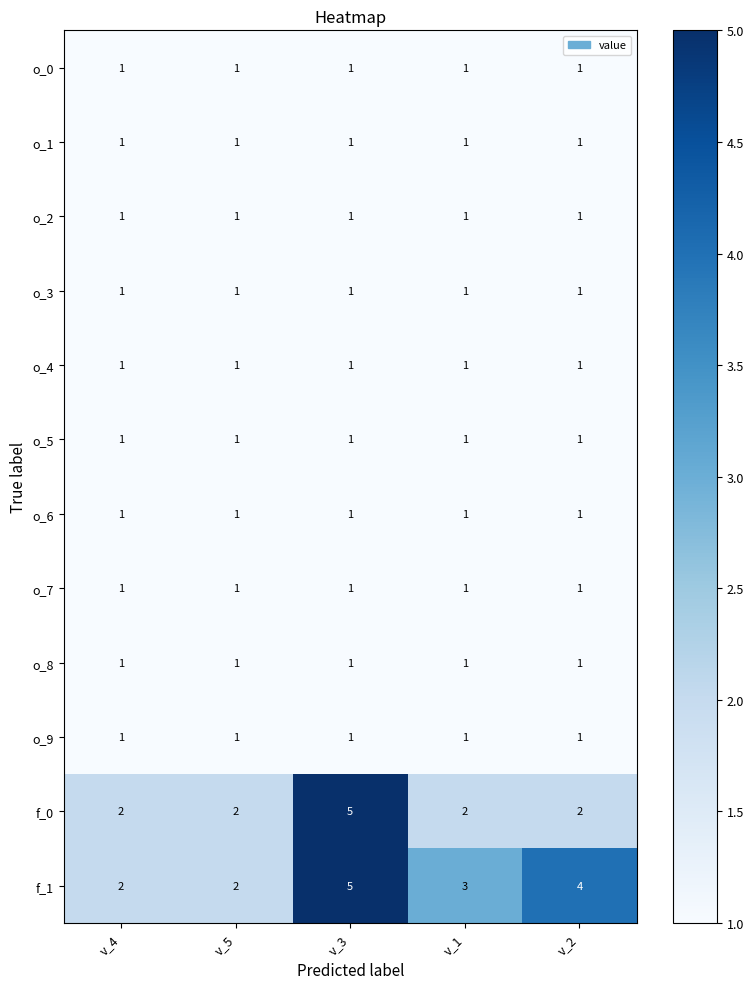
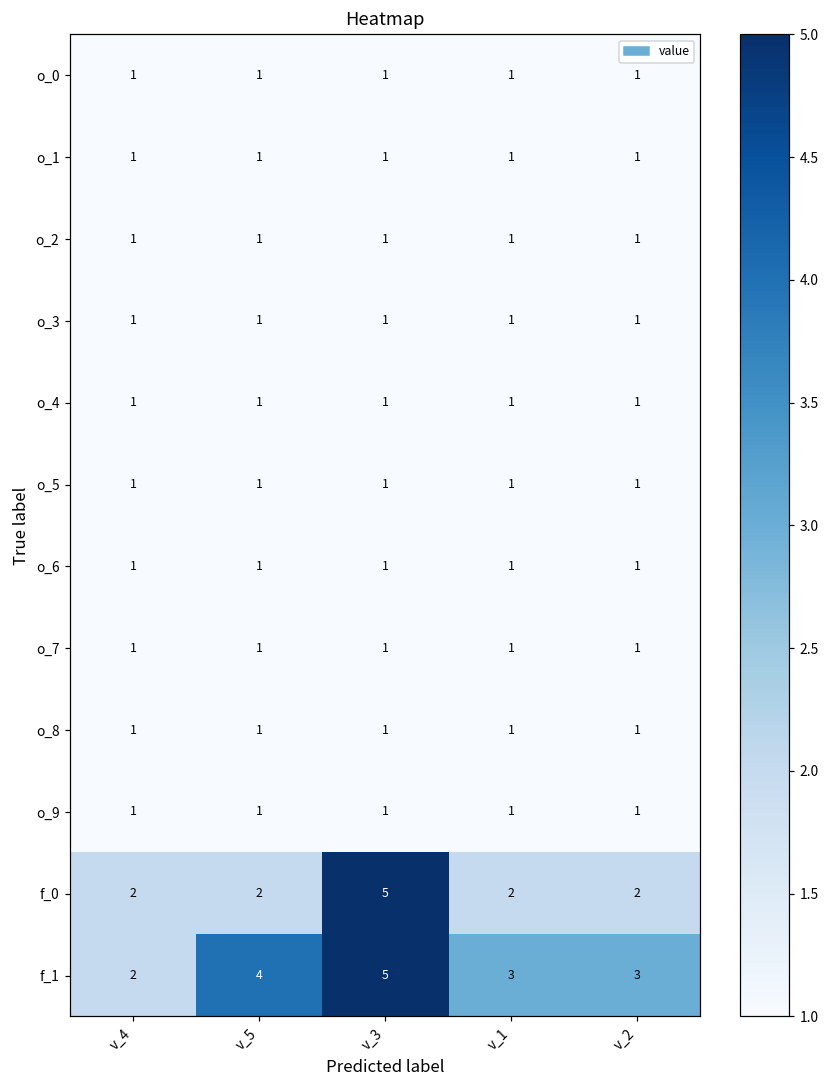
  {
    "o_0": {
      "v_4": 1,
      "v_5": 1,
      "v_3": 1,
      "v_1": 1,
      "v_2": 1
    },
    "o_1": {
      "v_4": 1,
      "v_5": 1,
      "v_3": 1,
      "v_1": 1,
      "v_2": 1
    },
    "o_2": {
      "v_4": 1,
      "v_5": 1,
      "v_3": 1,
      "v_1": 1,
      "v_2": 1
    },
    "o_3": {
      "v_4": 1,
      "v_5": 1,
      "v_3": 1,
      "v_1": 1,
      "v_2": 1
    },
    "o_4": {
      "v_4": 1,
      "v_5": 1,
      "v_3": 1,
      "v_1": 1,
      "v_2": 1
    },
    "o_5": {
      "v_4": 1,
      "v_5": 1,
      "v_3": 1,
      "v_1": 1,
      "v_2": 1
    },
    "o_6": {
      "v_4": 1,
      "v_5": 1,
      "v_3": 1,
      "v_1": 1,
      "v_2": 1
    },
    "o_7": {
      "v_4": 1,
      "v_5": 1,
      "v_3": 1,
      "v_1": 1,
      "v_2": 1
    },
    "o_8": {
      "v_4": 1,
      "v_5": 1,
      "v_3": 1,
      "v_1": 1,
      "v_2": 1
    },
    "o_9": {
      "v_4": 1,
      "v_5": 1,
      "v_3": 1,
      "v_1": 1,
      "v_2": 1
    },
    "f_0": {
      "v_4": 2,
      "v_5": 2,
      "v_3": 5,
      "v_1": 2,
      "v_2": 2
    },
    "f_1": {
      "v_4": 2,
-     "v_5": 2,
+     "v_5": 4,
      "v_3": 5,
      "v_1": 3,
-     "v_2": 4
+     "v_2": 3
    }
  }
